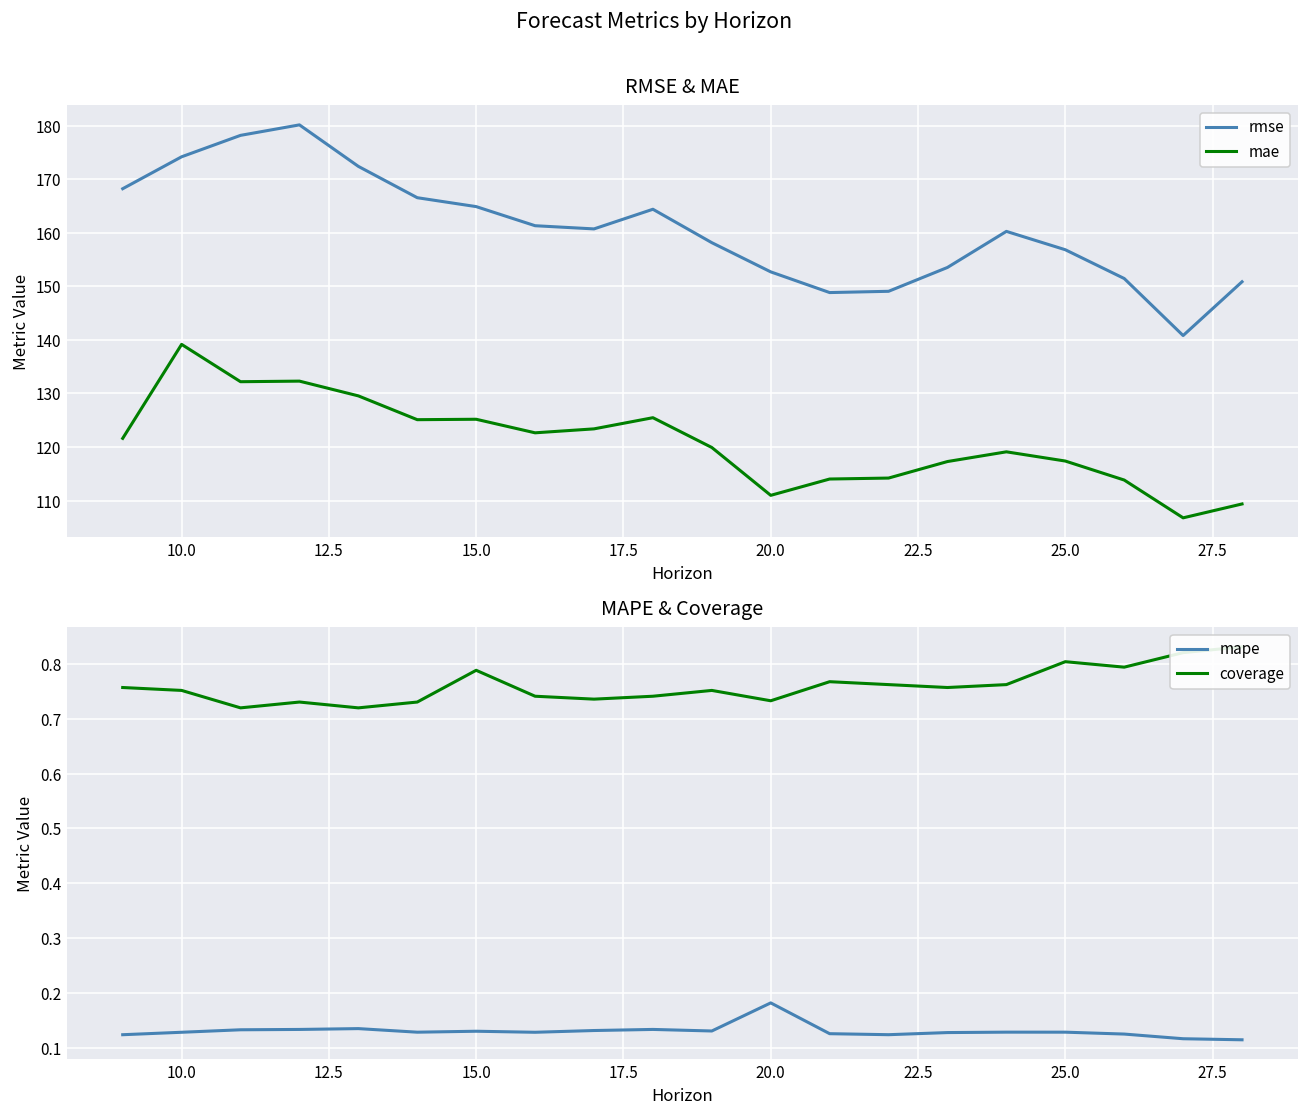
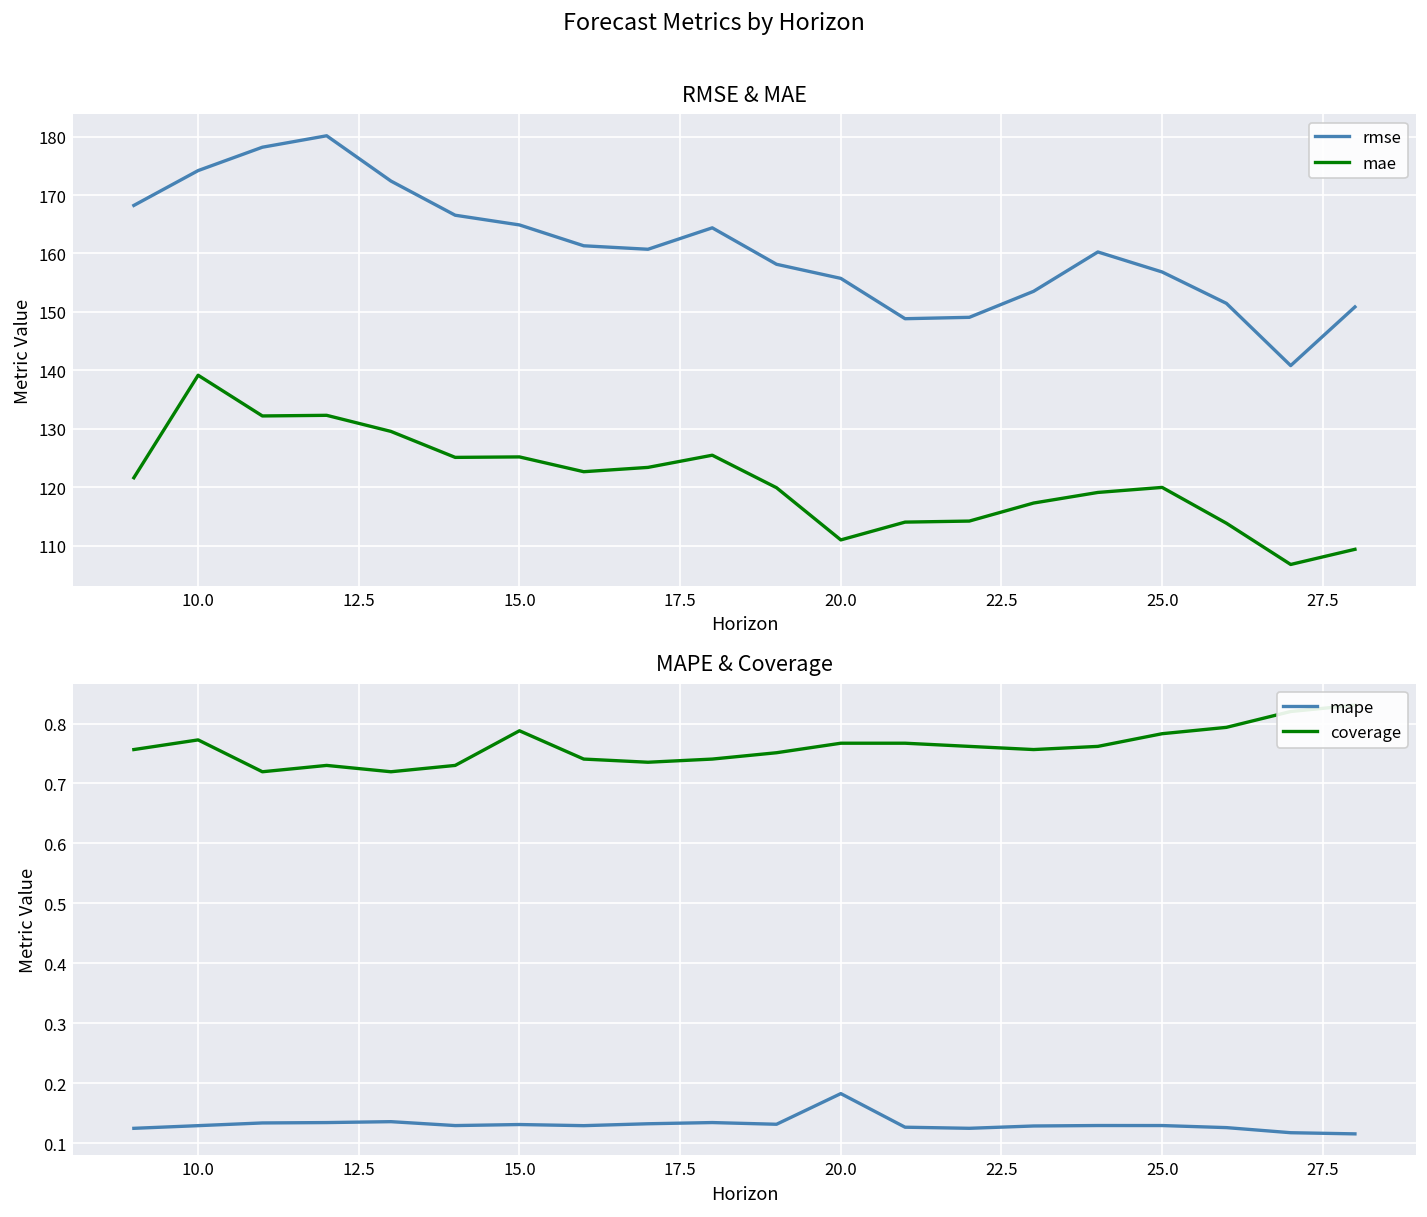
  {
    "RMSE & MAE": {
      "rmse": {
        "10.0": 174,
        "15.0": 165,
-       "20.0": 153,
+       "20.0": 156,
        "25.0": 157
      },
      "mae": {
        "10.0": 139,
        "15.0": 125,
        "20.0": 111,
-       "25.0": 117
+       "25.0": 120
      }
    },
    "MAPE & Coverage": {
      "mape": {
        "10.0": 0.13,
        "15.0": 0.13,
        "20.0": 0.18,
        "25.0": 0.13
      },
      "coverage": {
-       "10.0": 0.75,
+       "10.0": 0.77,
        "15.0": 0.79,
-       "20.0": 0.73,
-       "25.0": 0.80
+       "20.0": 0.77,
+       "25.0": 0.78
      }
    }
  }
